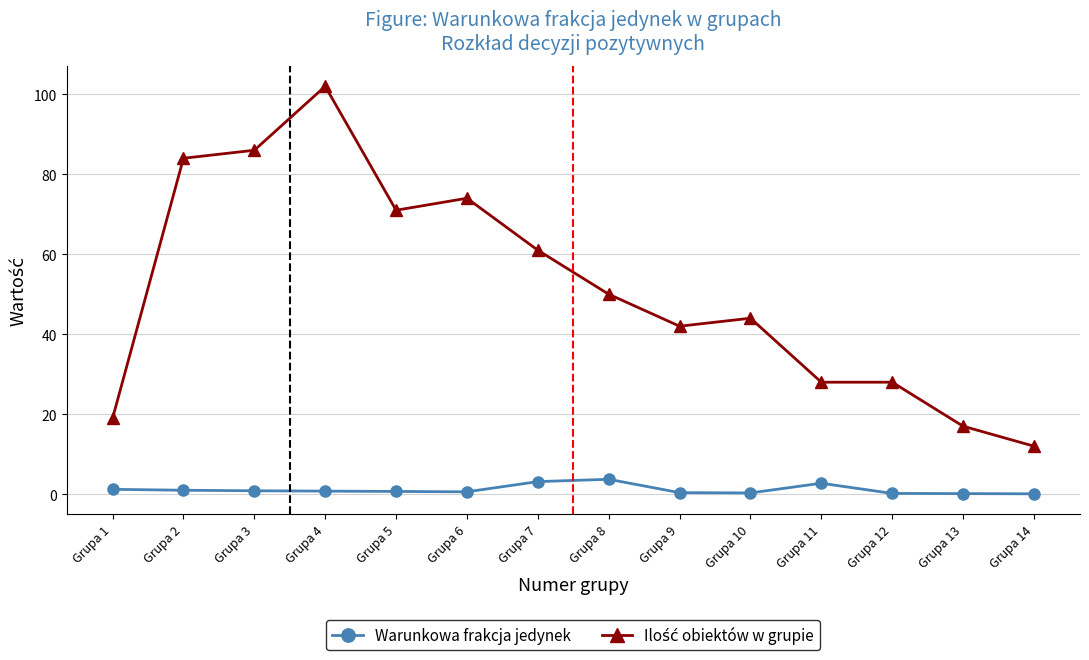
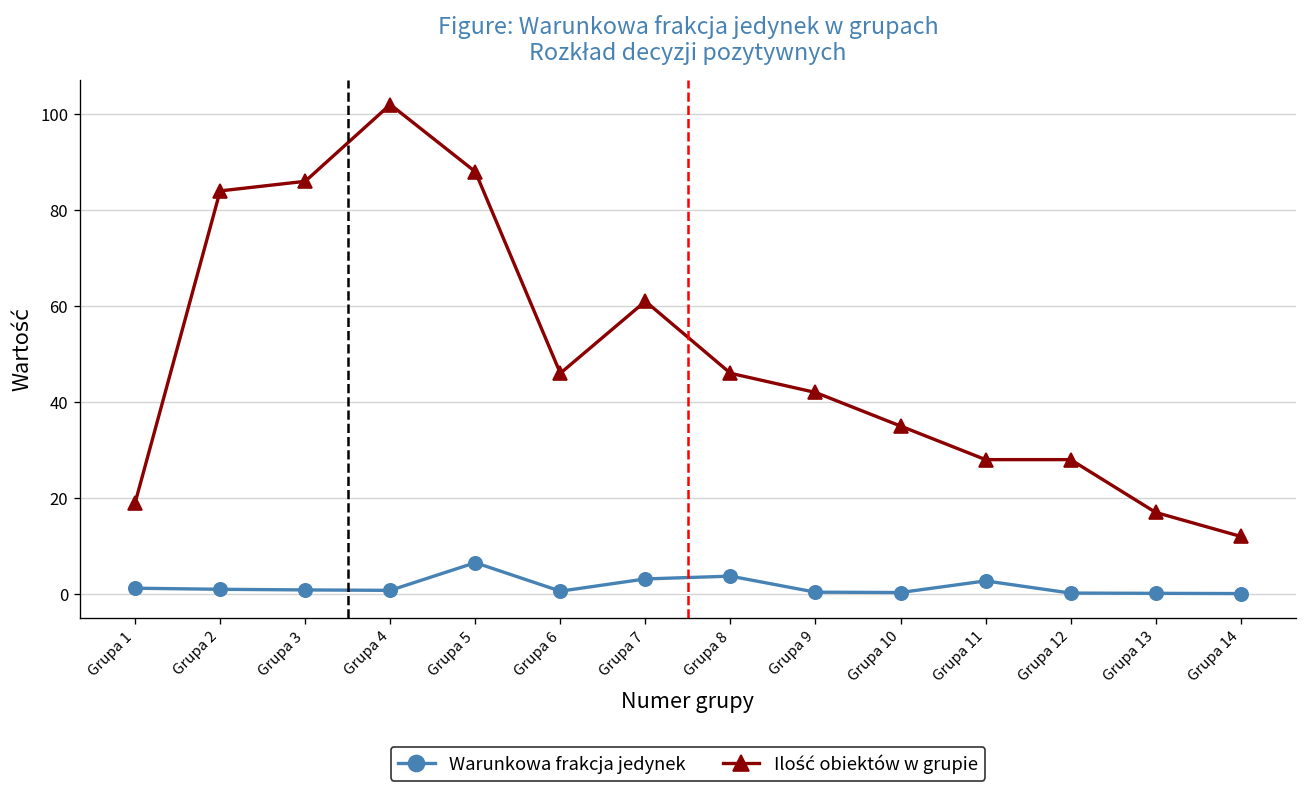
  {
    "Warunkowa frakcja jedynek": {
      "Grupa 1": 1,
      "Grupa 2": 1,
      "Grupa 3": 1,
      "Grupa 4": 1,
-     "Grupa 5": 1,
+     "Grupa 5": 7,
      "Grupa 6": 1,
      "Grupa 7": 3,
      "Grupa 8": 4,
      "Grupa 9": 0,
      "Grupa 10": 0,
      "Grupa 11": 3,
      "Grupa 12": 0,
      "Grupa 13": 0,
      "Grupa 14": 0
    },
    "Ilość obiektów w grupie": {
      "Grupa 1": 19,
      "Grupa 2": 84,
      "Grupa 3": 86,
      "Grupa 4": 102,
-     "Grupa 5": 71,
-     "Grupa 6": 74,
+     "Grupa 5": 88,
+     "Grupa 6": 46,
      "Grupa 7": 61,
-     "Grupa 8": 50,
+     "Grupa 8": 46,
      "Grupa 9": 42,
-     "Grupa 10": 44,
+     "Grupa 10": 35,
      "Grupa 11": 28,
      "Grupa 12": 28,
      "Grupa 13": 17,
      "Grupa 14": 12
    }
  }
